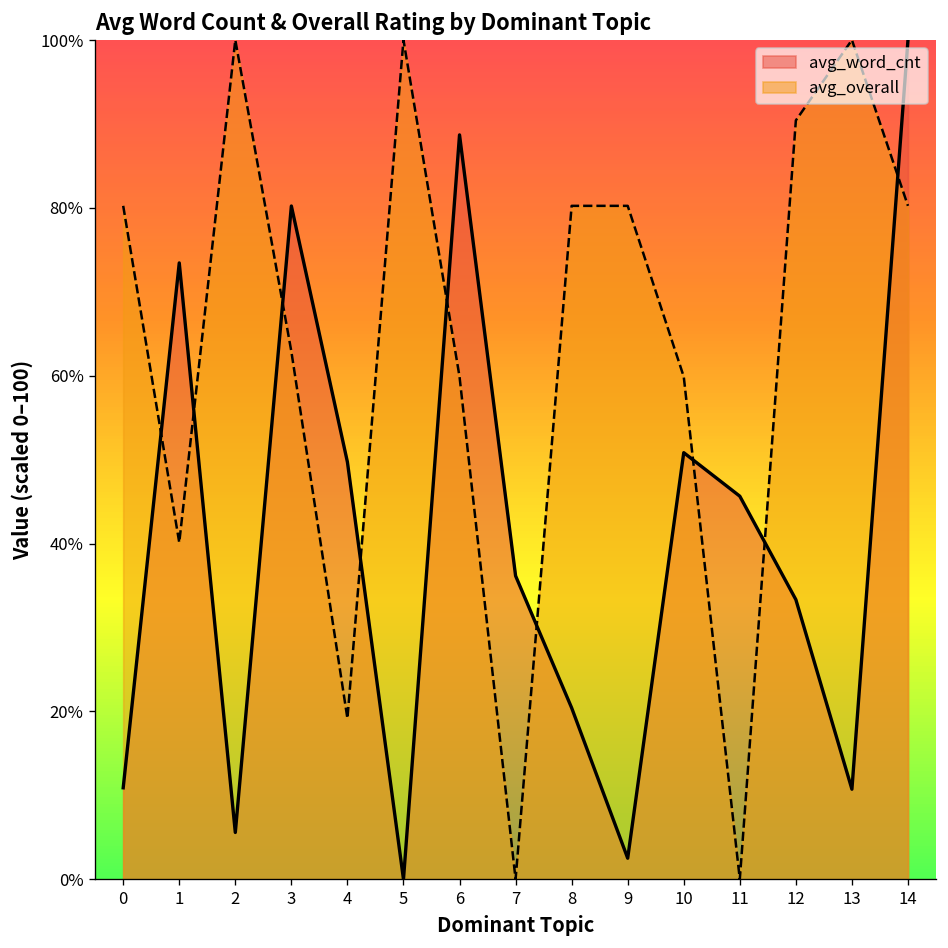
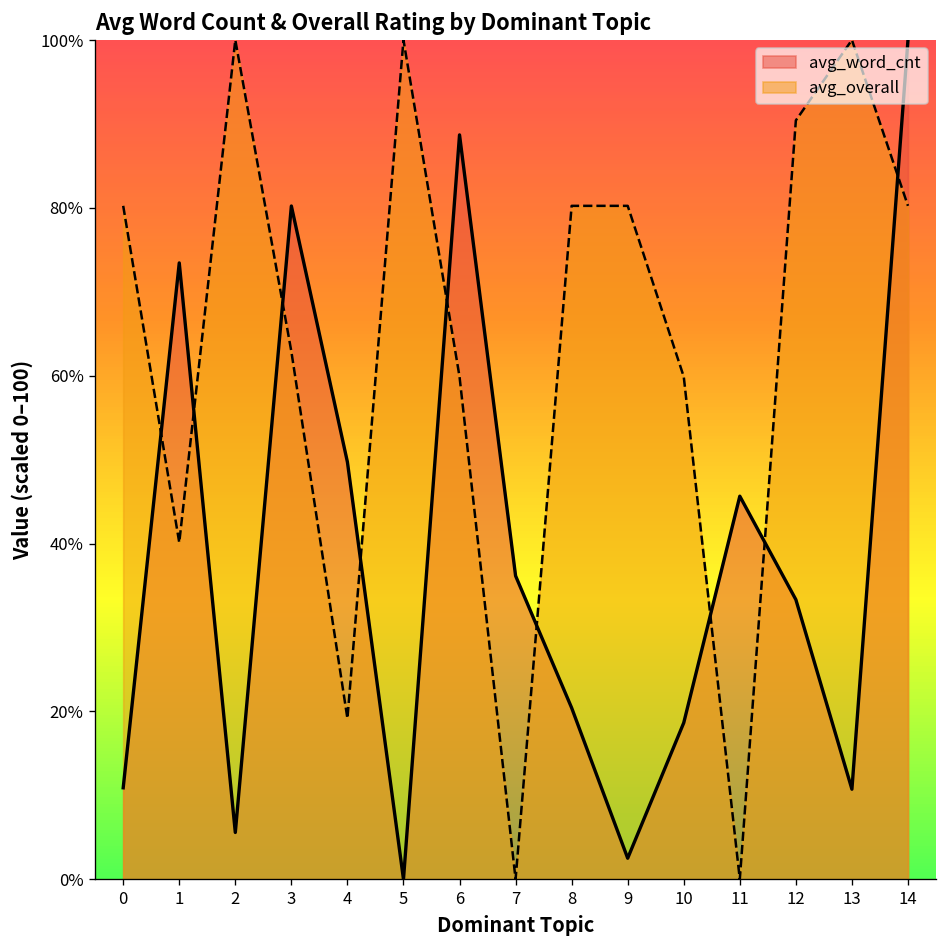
  {
    "avg_word_cnt": {
      "0": "11%",
      "1": "73%",
      "2": "6%",
      "3": "80%",
      "4": "50%",
      "5": "0%",
      "6": "89%",
      "7": "36%",
      "8": "20%",
      "9": "3%",
-     "10": "51%",
+     "10": "19%",
      "11": "46%",
      "12": "33%",
      "13": "11%",
      "14": "100%"
    },
    "avg_overall": {
      "0": "80%",
      "1": "40%",
      "2": "100%",
      "3": "63%",
      "4": "19%",
      "5": "100%",
      "6": "60%",
      "7": "0%",
      "8": "80%",
      "9": "80%",
      "10": "60%",
      "11": "0%",
      "12": "90%",
      "13": "100%",
      "14": "80%"
    }
  }
